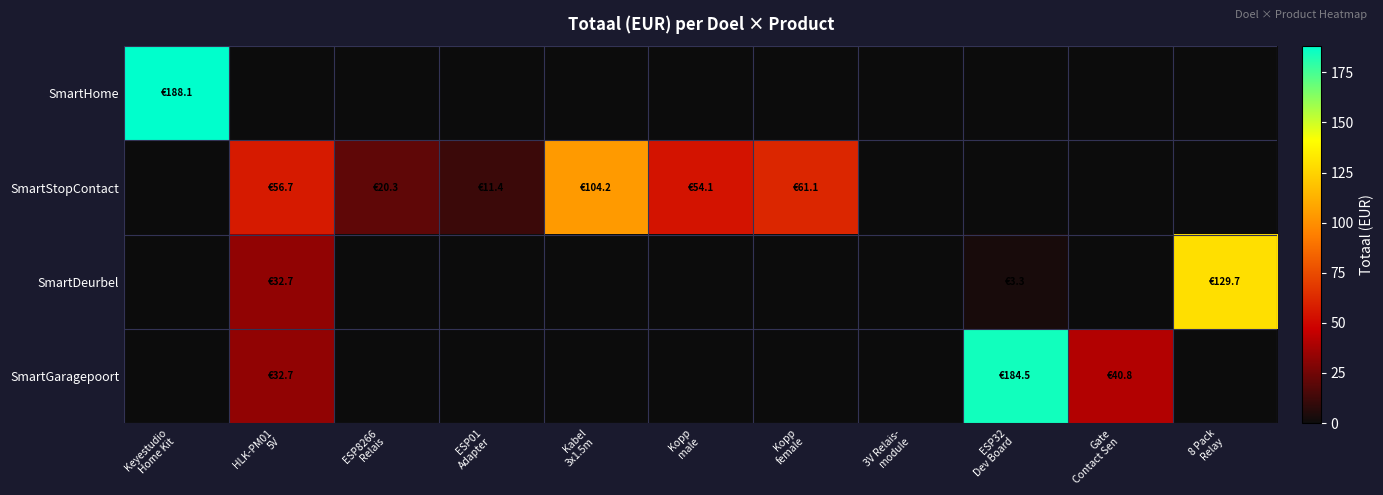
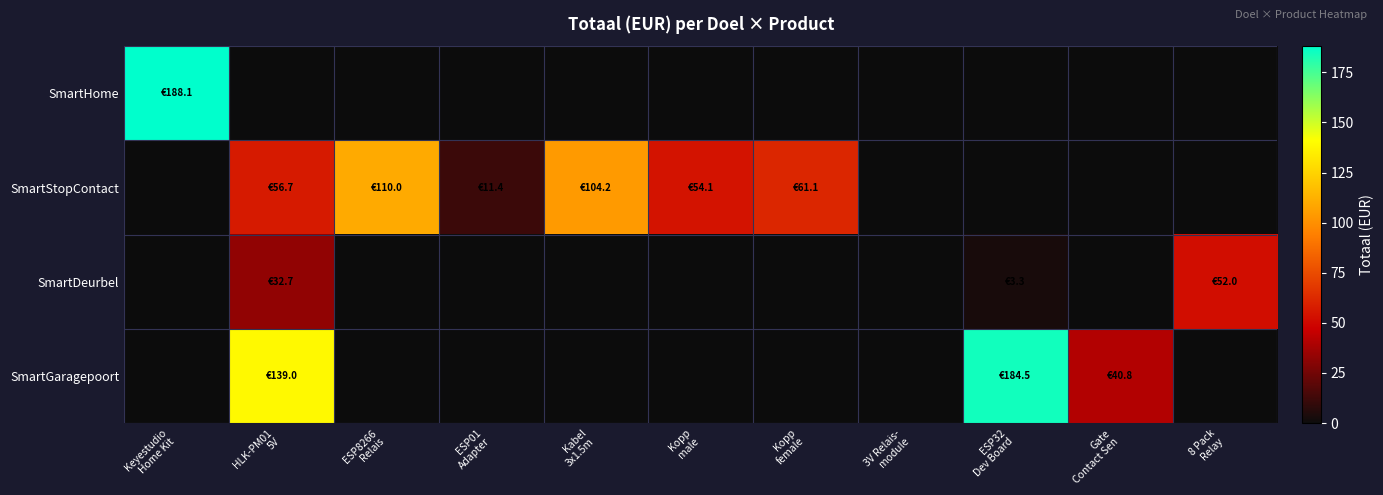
  {
    "SmartHome": {
      "Keyestudio Home Kit": "€188.1"
    },
    "SmartStopContact": {
      "HLK-PM01 5V": "€56.7",
-     "ESP8266 Relais": "€20.3",
+     "ESP8266 Relais": "€110.0",
      "ESP01 Adapter": "€11.4",
      "Kabel 3x1.5m": "€104.2",
      "Kopp male": "€54.1",
      "Kopp female": "€61.1"
    },
    "SmartDeurbel": {
      "HLK-PM01 5V": "€32.7",
-     "8 Pack Relay": "€129.7"
+     "8 Pack Relay": "€52.0"
    },
    "SmartGaragepoort": {
-     "HLK-PM01 5V": "€32.7",
+     "HLK-PM01 5V": "€139.0",
      "ESP32 Dev Board": "€184.5",
      "Gate Contact Sen": "€40.8"
    }
  }
